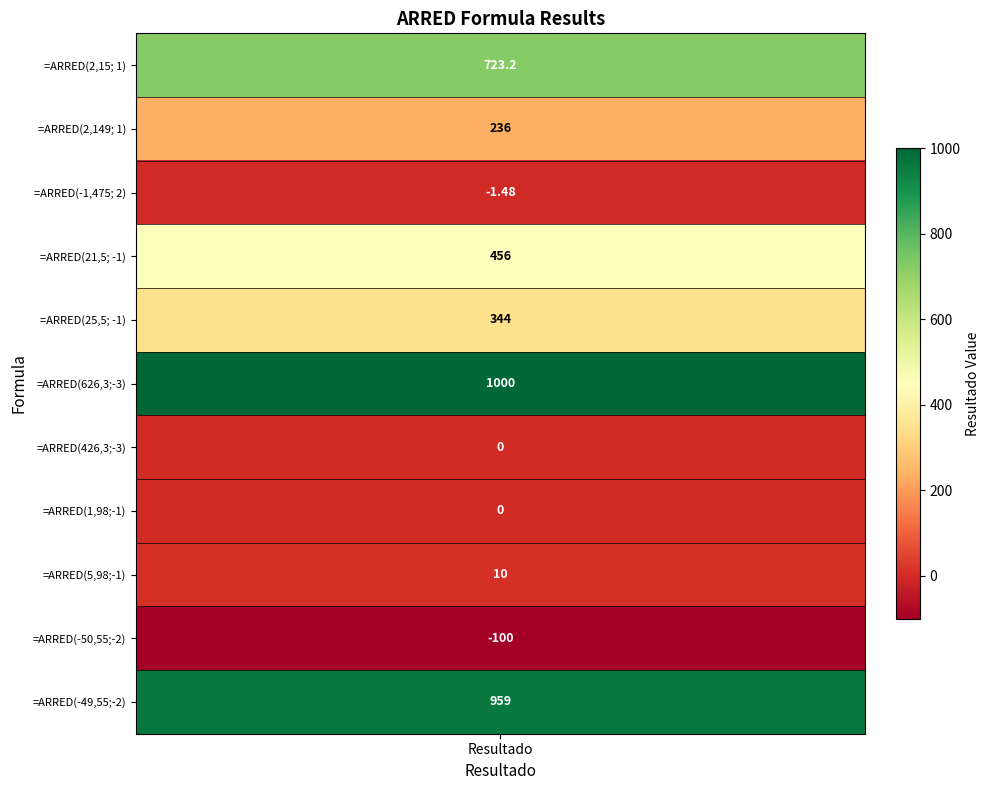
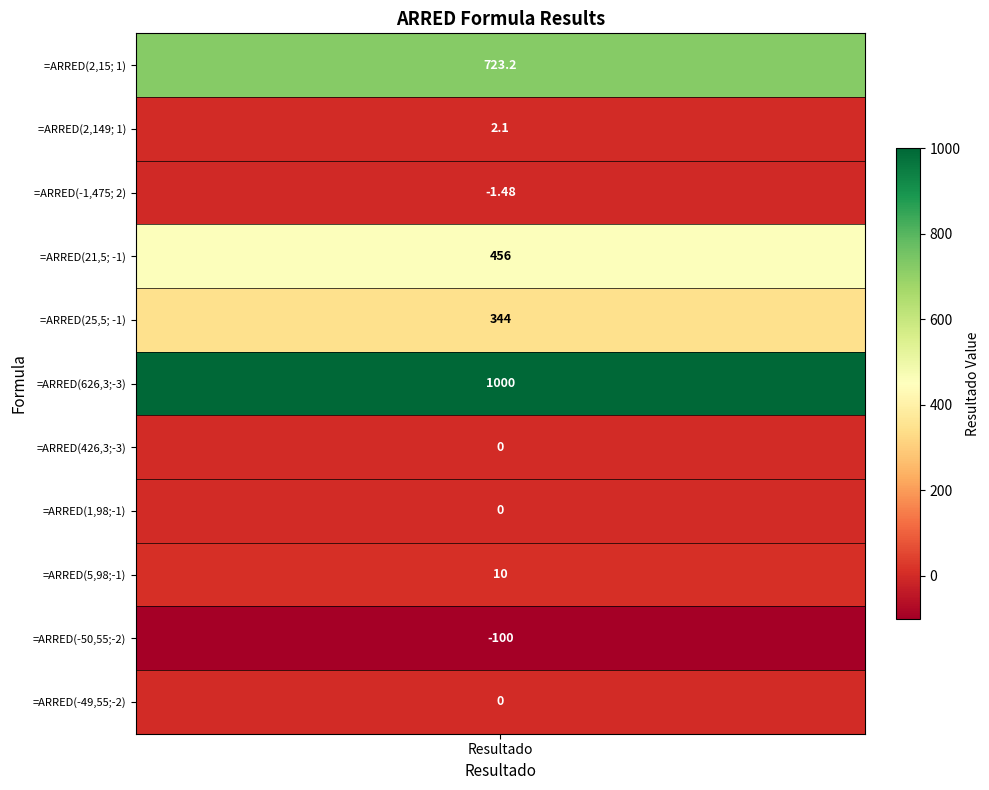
  {
    "=ARRED(2,15; 1)": {
      "Resultado": 723.2
    },
    "=ARRED(2,149; 1)": {
-     "Resultado": 236
+     "Resultado": 2.1
    },
    "=ARRED(-1,475; 2)": {
      "Resultado": -1.48
    },
    "=ARRED(21,5; -1)": {
      "Resultado": 456
    },
    "=ARRED(25,5; -1)": {
      "Resultado": 344
    },
    "=ARRED(626,3;-3)": {
      "Resultado": 1000
    },
    "=ARRED(426,3;-3)": {
      "Resultado": 0
    },
    "=ARRED(1,98;-1)": {
      "Resultado": 0
    },
    "=ARRED(5,98;-1)": {
      "Resultado": 10
    },
    "=ARRED(-50,55;-2)": {
      "Resultado": -100
    },
    "=ARRED(-49,55;-2)": {
-     "Resultado": 959
+     "Resultado": 0
    }
  }
